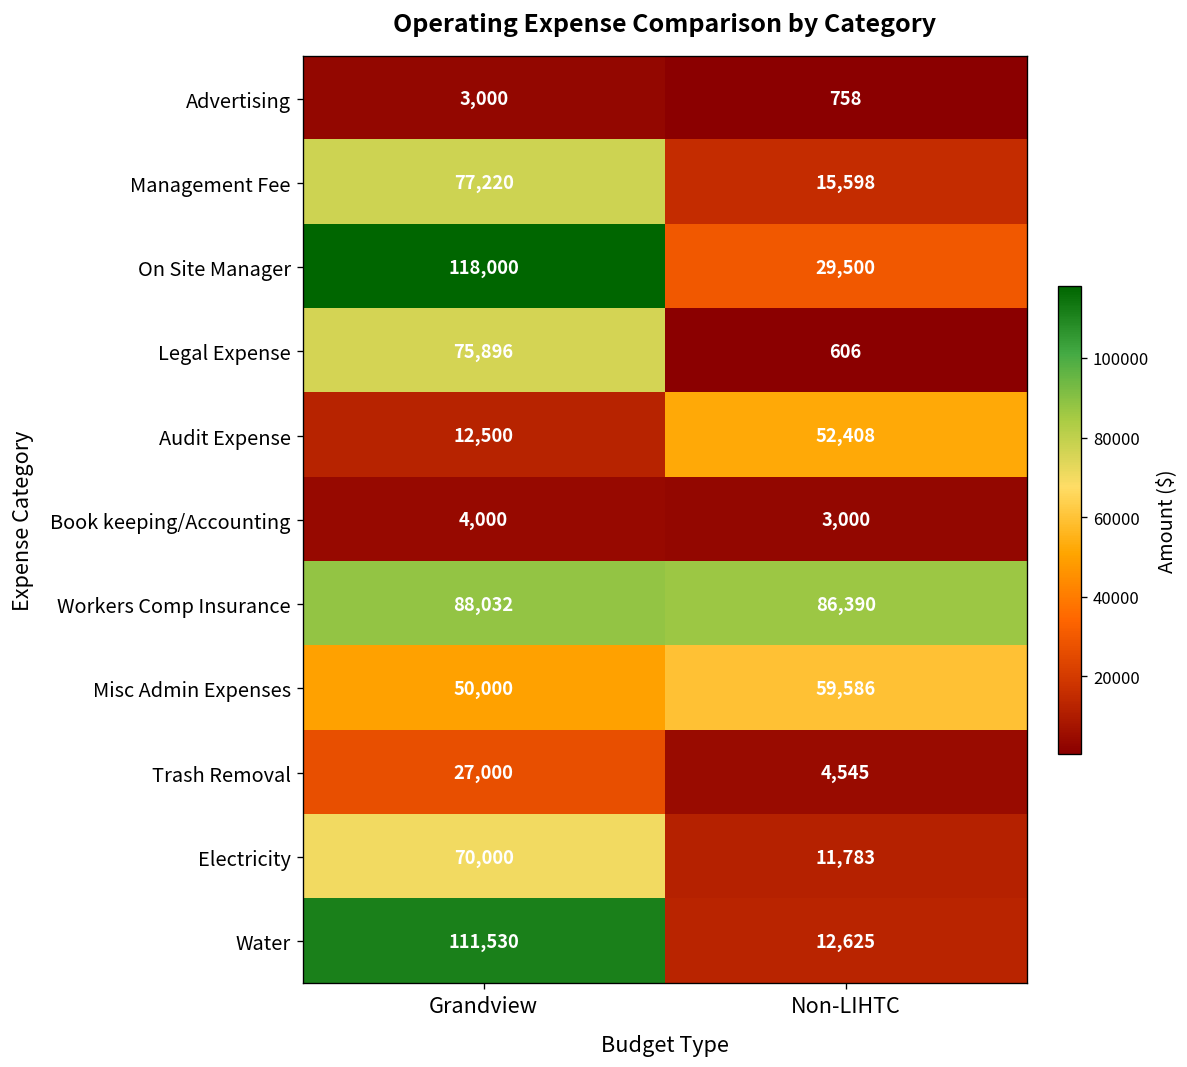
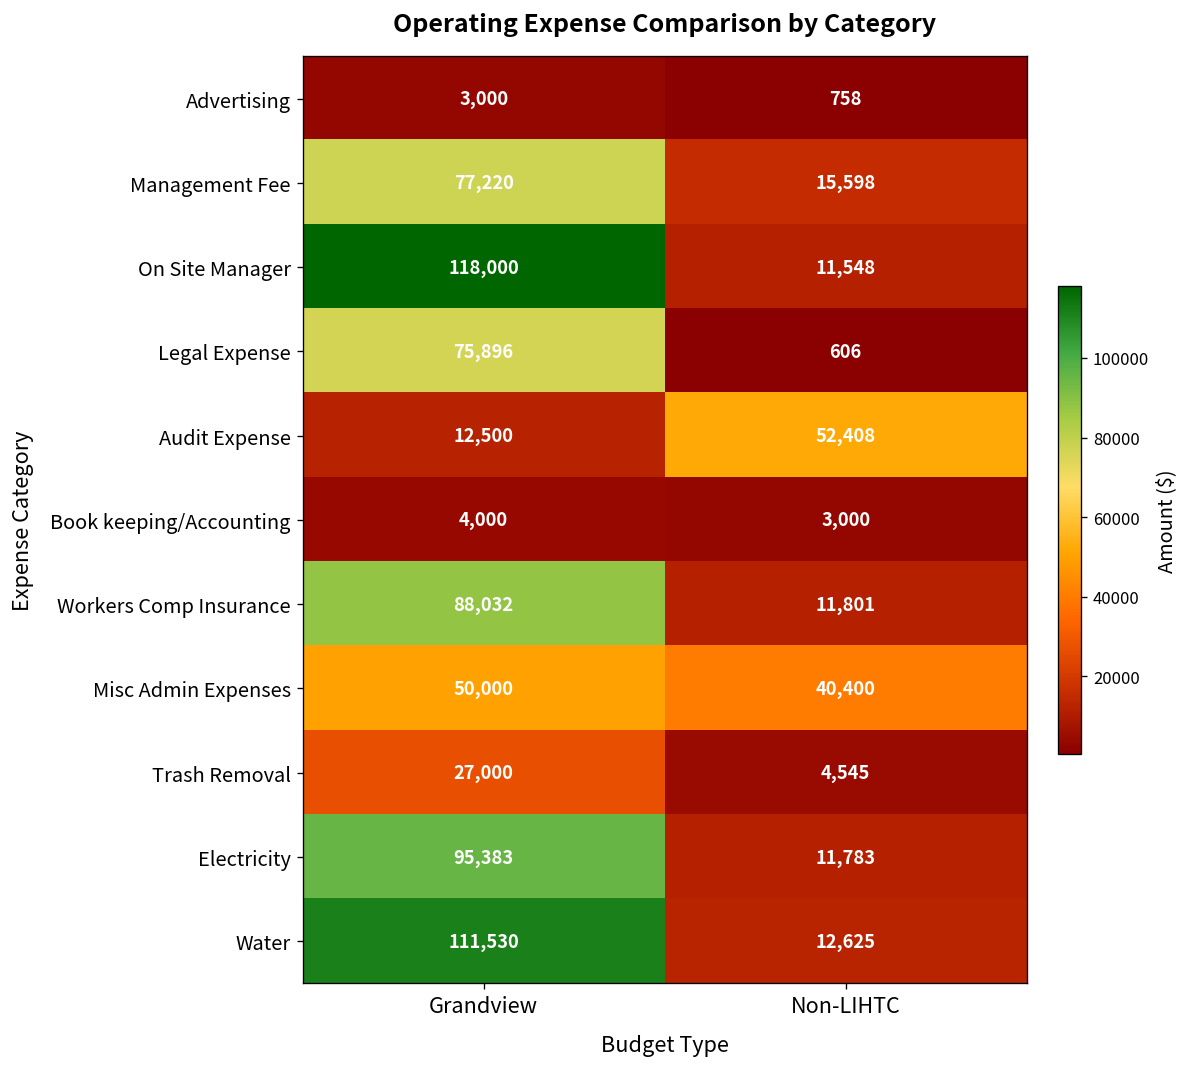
  {
    "Advertising": {
      "Grandview": "3,000",
      "Non-LIHTC": "758"
    },
    "Management Fee": {
      "Grandview": "77,220",
      "Non-LIHTC": "15,598"
    },
    "On Site Manager": {
      "Grandview": "118,000",
-     "Non-LIHTC": "29,500"
+     "Non-LIHTC": "11,548"
    },
    "Legal Expense": {
      "Grandview": "75,896",
      "Non-LIHTC": "606"
    },
    "Audit Expense": {
      "Grandview": "12,500",
      "Non-LIHTC": "52,408"
    },
    "Book keeping/Accounting": {
      "Grandview": "4,000",
      "Non-LIHTC": "3,000"
    },
    "Workers Comp Insurance": {
      "Grandview": "88,032",
-     "Non-LIHTC": "86,390"
+     "Non-LIHTC": "11,801"
    },
    "Misc Admin Expenses": {
      "Grandview": "50,000",
-     "Non-LIHTC": "59,586"
+     "Non-LIHTC": "40,400"
    },
    "Trash Removal": {
      "Grandview": "27,000",
      "Non-LIHTC": "4,545"
    },
    "Electricity": {
-     "Grandview": "70,000",
+     "Grandview": "95,383",
      "Non-LIHTC": "11,783"
    },
    "Water": {
      "Grandview": "111,530",
      "Non-LIHTC": "12,625"
    }
  }
